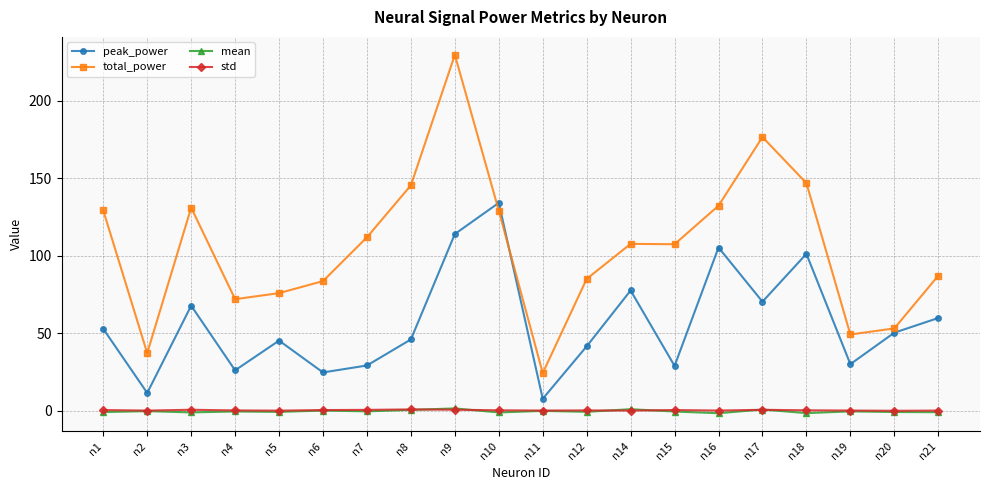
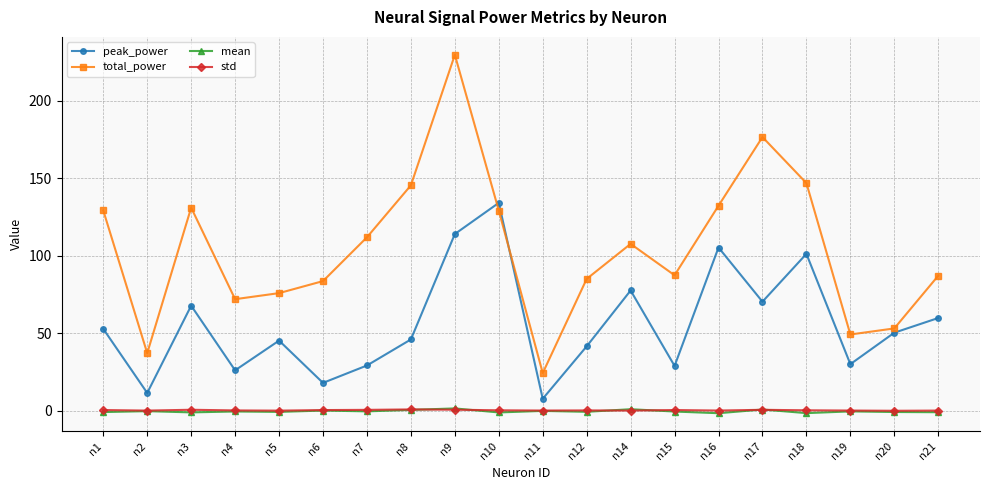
  {
    "peak_power": {
      "n1": 53,
      "n2": 12,
      "n3": 68,
      "n4": 26,
      "n5": 45,
-     "n6": 25,
+     "n6": 18,
      "n7": 29,
      "n8": 46,
      "n9": 114,
      "n10": 134,
      "n11": 8,
      "n12": 42,
      "n14": 78,
      "n15": 29,
      "n16": 105,
      "n17": 70,
      "n18": 101,
      "n19": 30,
      "n20": 50,
      "n21": 60
    },
    "total_power": {
      "n1": 129,
      "n2": 37,
      "n3": 131,
      "n4": 72,
      "n5": 76,
      "n6": 84,
      "n7": 112,
      "n8": 146,
      "n9": 230,
      "n10": 129,
      "n11": 24,
      "n12": 85,
      "n14": 108,
-     "n15": 108,
+     "n15": 88,
      "n16": 132,
      "n17": 177,
      "n18": 147,
      "n19": 49,
      "n20": 53,
      "n21": 87
    },
    "mean": {
      "n3": -1,
      "n16": -1,
      "n18": -1
    },
    "std": {
      "n3": 1,
      "n16": 0,
      "n18": 0
    }
  }
